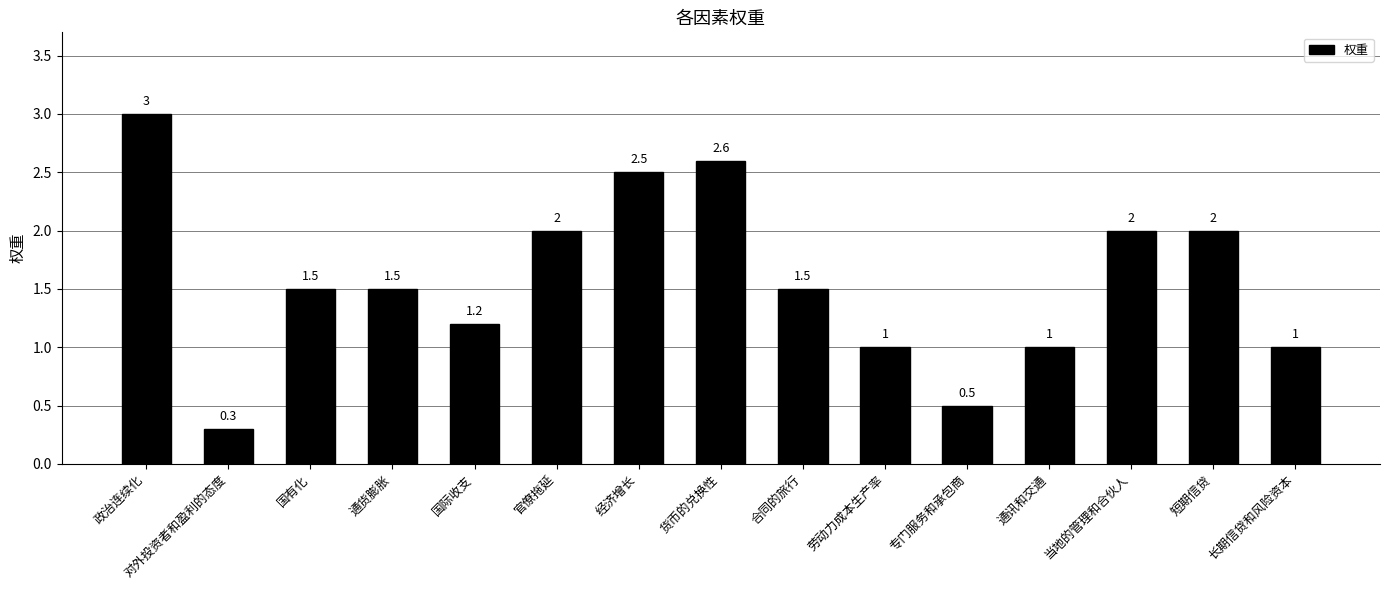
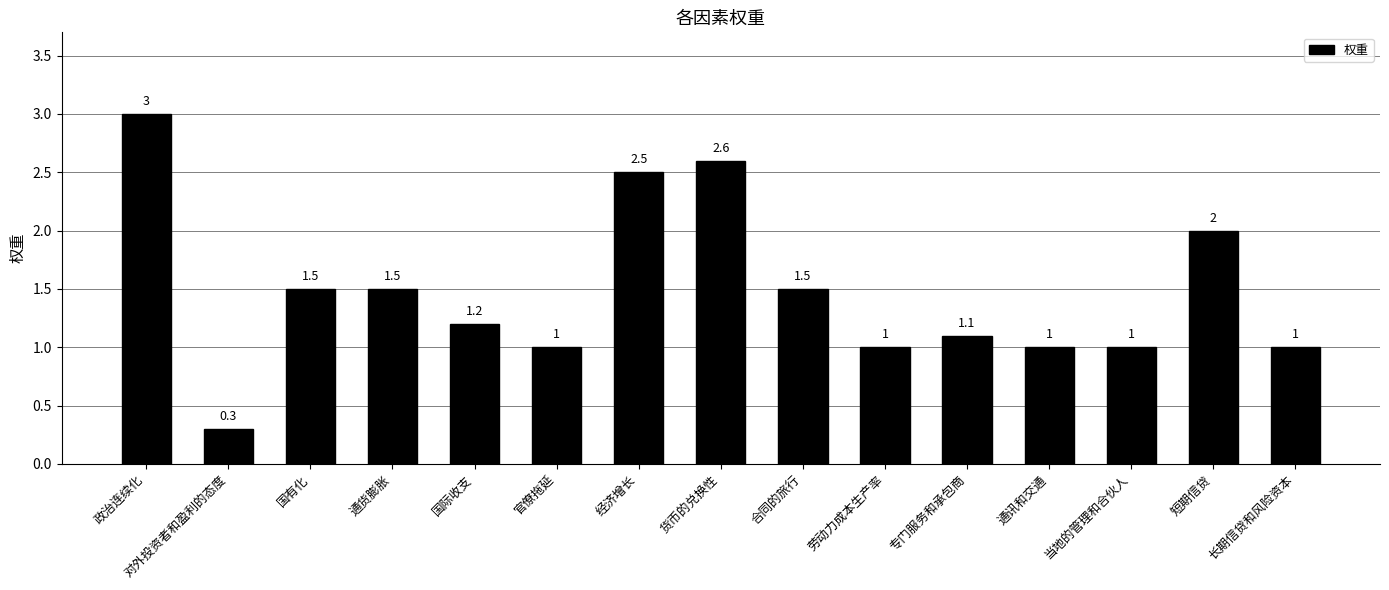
  {
    "政治连续化": 3,
    "对外投资者和盈利的态度": 0.3,
    "国有化": 1.5,
    "通货膨胀": 1.5,
    "国际收支": 1.2,
-   "官僚拖延": 2,
+   "官僚拖延": 1,
    "经济增长": 2.5,
    "货币的兑换性": 2.6,
    "合同的旅行": 1.5,
    "劳动力成本生产率": 1,
-   "专门服务和承包商": 0.5,
+   "专门服务和承包商": 1.1,
    "通讯和交通": 1,
-   "当地的管理和合伙人": 2,
+   "当地的管理和合伙人": 1,
    "短期信贷": 2,
    "长期信贷和风险资本": 1
  }
